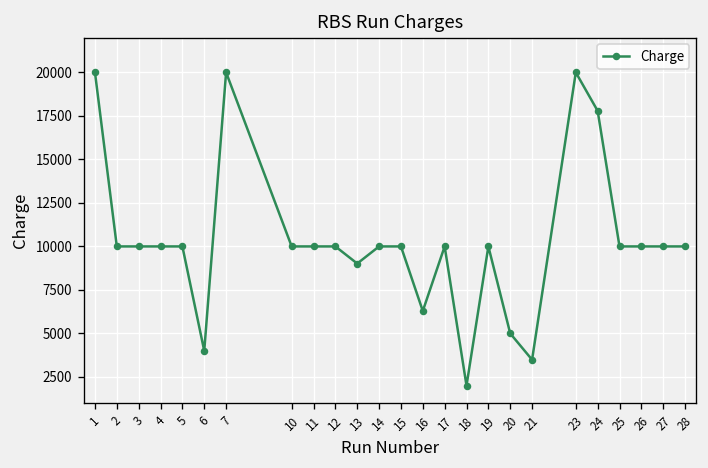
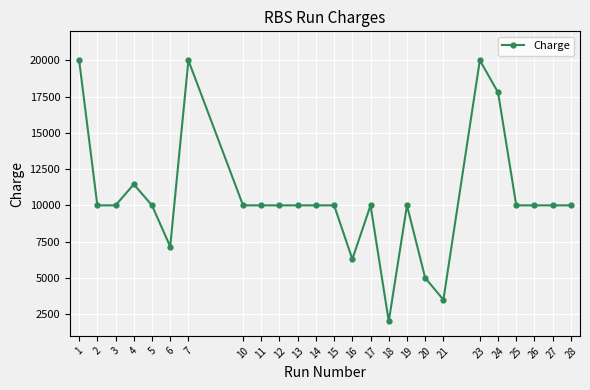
  {
    "1": 20000,
    "2": 10000,
    "3": 10000,
-   "4": 10000,
+   "4": 11500,
    "5": 10000,
-   "6": 4000,
+   "6": 7200,
    "7": 20000,
    "10": 10000,
    "11": 10000,
    "12": 10000,
-   "13": 9000,
+   "13": 10000,
    "14": 10000,
    "15": 10000,
    "16": 6300,
    "17": 10000,
    "18": 2000,
    "19": 10000,
    "20": 5000,
    "21": 3500,
    "23": 20000,
    "24": 17800,
    "25": 10000,
    "26": 10000,
    "27": 10000,
    "28": 10000
  }
